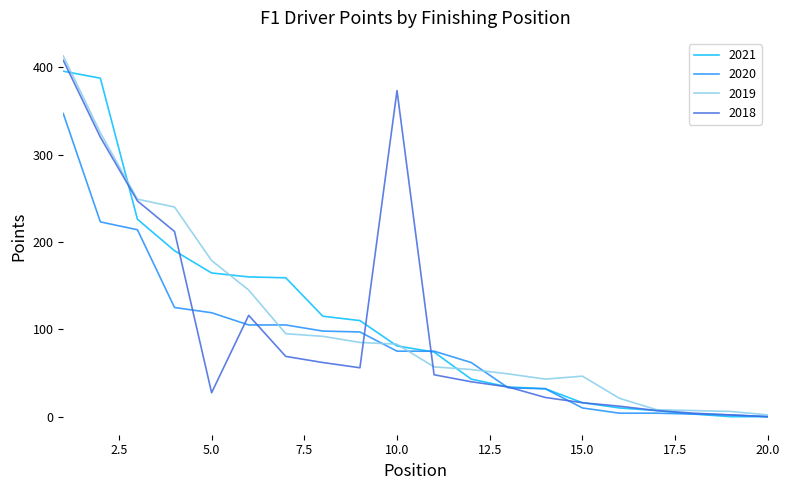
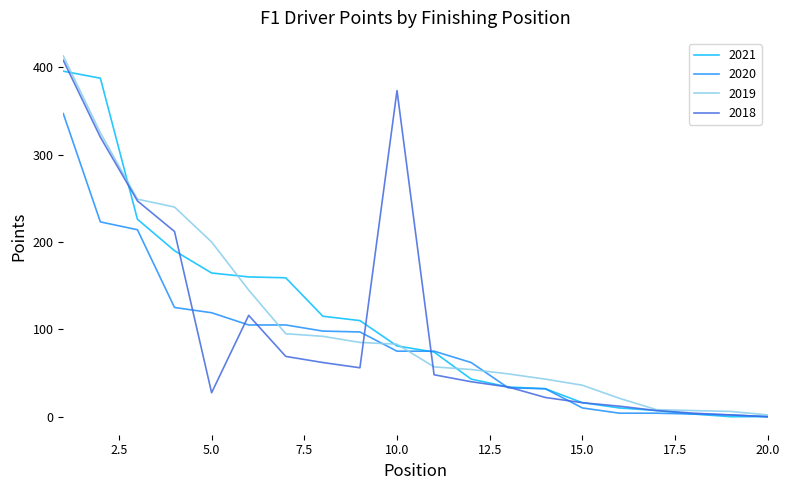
  {
    "2019": {
-     "5.0": 180,
-     "15.0": 50
+     "5.0": 200,
+     "15.0": 40
    },
    "2018": {
      "5.0": 30,
      "10.0": 370
    }
  }
